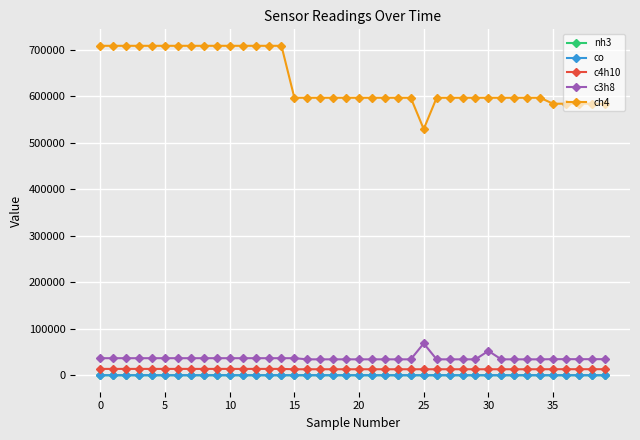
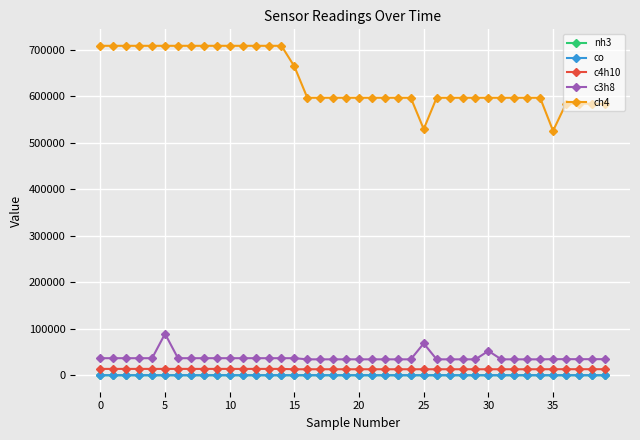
  {
    "co": {
      "0": 0,
      "5": 0,
      "10": 0,
      "15": 0,
      "20": 0,
      "25": 0,
      "30": 0,
      "35": 0
    },
    "c4h10": {
      "0": 10000,
      "5": 10000,
      "10": 10000,
      "15": 10000,
      "20": 10000,
      "25": 10000,
      "30": 10000,
      "35": 10000
    },
    "c3h8": {
      "0": 40000,
-     "5": 40000,
+     "5": 90000,
      "10": 40000,
      "15": 40000,
      "20": 30000,
      "25": 70000,
      "30": 50000,
      "35": 30000
    },
    "ch4": {
      "0": 710000,
      "5": 710000,
      "10": 710000,
-     "15": 600000,
+     "15": 660000,
      "20": 600000,
      "25": 530000,
      "30": 600000,
-     "35": 580000
+     "35": 530000
    }
  }
